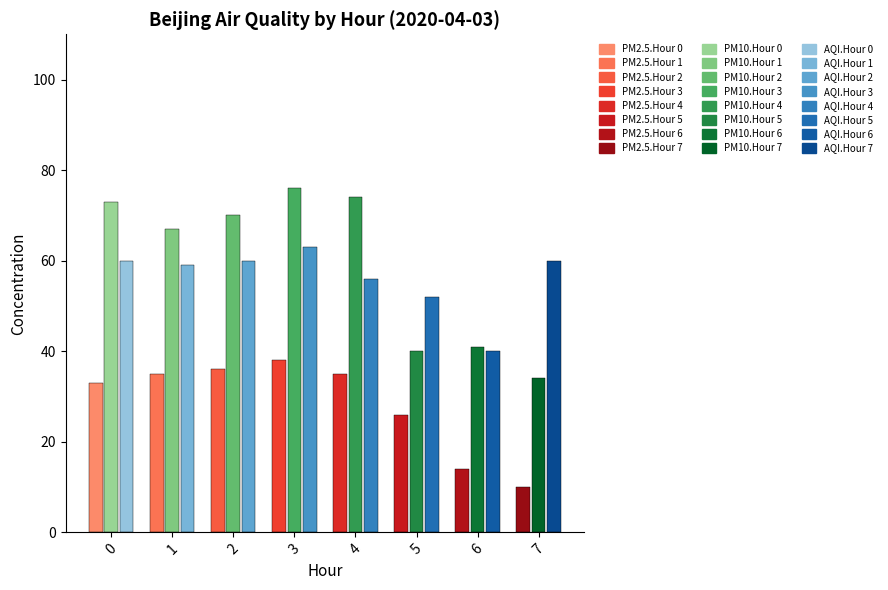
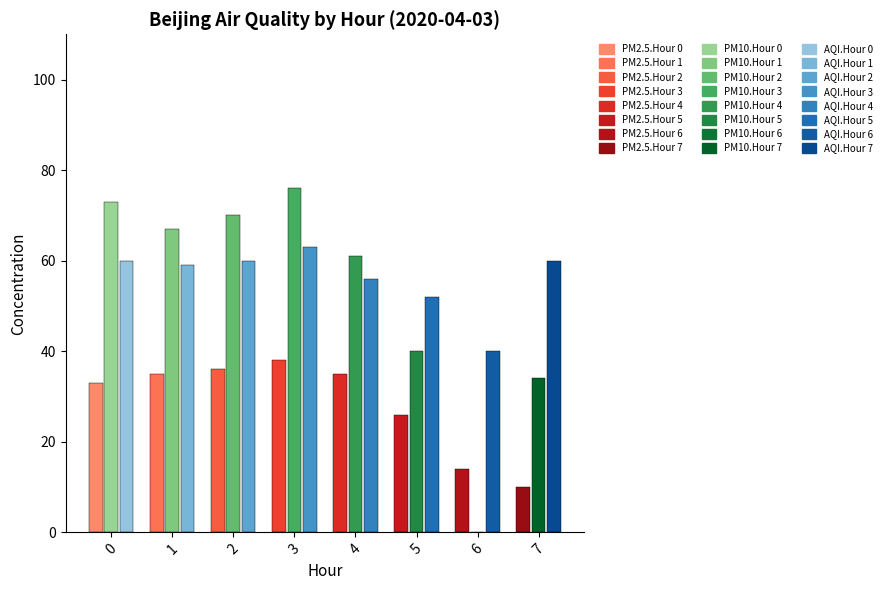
  {
    "0": 73,
    "1": 67,
    "2": 70,
    "3": 76,
-   "4": 74,
+   "4": 61,
    "5": 40,
-   "6": 41,
+   "6": 0,
    "7": 34
  }
